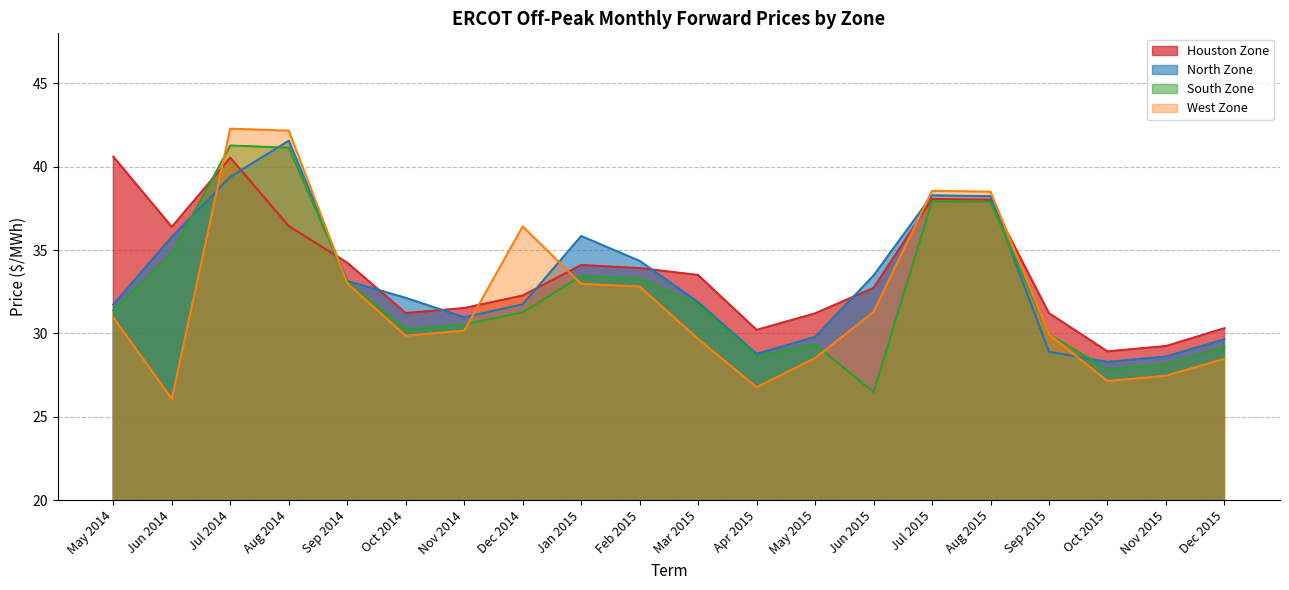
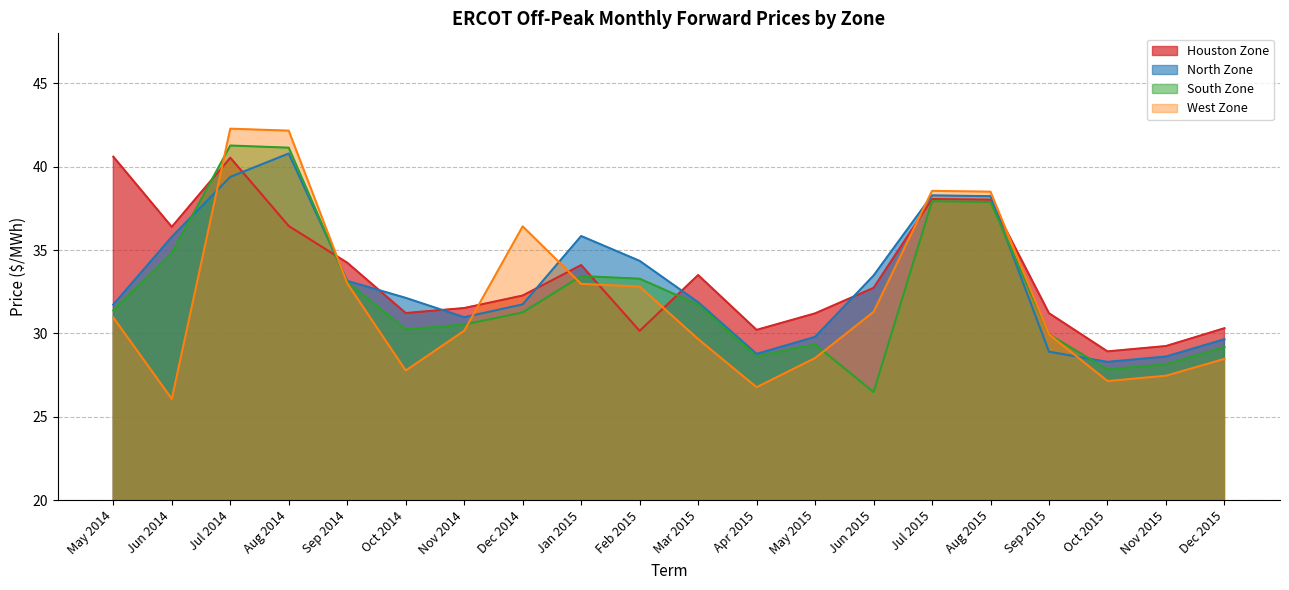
  {
    "Houston Zone": {
      "May 2014": 40.6,
      "Jun 2014": 36.4,
      "Jul 2014": 40.5,
      "Aug 2014": 36.4,
      "Sep 2014": 34.2,
      "Oct 2014": 31.2,
      "Nov 2014": 31.5,
      "Dec 2014": 32.3,
      "Jan 2015": 34.1,
-     "Feb 2015": 33.9,
+     "Feb 2015": 30.2,
      "Mar 2015": 33.5,
      "Apr 2015": 30.2,
      "May 2015": 31.2,
      "Jun 2015": 32.7,
      "Sep 2015": 31.2,
      "Oct 2015": 28.9,
      "Nov 2015": 29.2,
      "Dec 2015": 30.3
    },
    "North Zone": {
      "May 2014": 31.7,
      "Jun 2014": 35.8,
      "Jul 2014": 39.4,
-     "Aug 2014": 41.6,
+     "Aug 2014": 40.8,
      "Oct 2014": 32.1,
      "Nov 2014": 31.0,
      "Dec 2014": 31.7,
      "Jan 2015": 35.8,
      "Feb 2015": 34.4,
      "May 2015": 29.8,
      "Jun 2015": 33.5,
      "Jul 2015": 38.3,
      "Aug 2015": 38.2,
      "Sep 2015": 28.9,
      "Oct 2015": 28.3,
      "Nov 2015": 28.6,
      "Dec 2015": 29.7
    },
    "South Zone": {
      "May 2014": 31.4,
      "Jun 2014": 34.8,
      "Jul 2014": 41.3,
      "Aug 2014": 41.1,
      "Oct 2014": 30.2,
      "Nov 2014": 30.5,
      "Dec 2014": 31.3,
      "Jan 2015": 33.4,
      "Feb 2015": 33.3,
      "May 2015": 29.3,
      "Jun 2015": 26.5,
      "Oct 2015": 27.8,
      "Nov 2015": 28.2,
      "Dec 2015": 29.2
    },
    "West Zone": {
      "May 2014": 31.0,
      "Jun 2014": 26.1,
      "Jul 2014": 42.3,
      "Aug 2014": 42.2,
-     "Oct 2014": 29.9,
+     "Oct 2014": 27.8,
      "Nov 2014": 30.2,
      "Dec 2014": 36.4,
      "Jan 2015": 33.0,
      "Feb 2015": 32.8,
      "Mar 2015": 29.7,
      "Apr 2015": 26.8,
      "May 2015": 28.5,
      "Jun 2015": 31.3,
      "Jul 2015": 38.6,
      "Aug 2015": 38.5,
      "Oct 2015": 27.1,
      "Nov 2015": 27.5,
      "Dec 2015": 28.5
    }
  }
